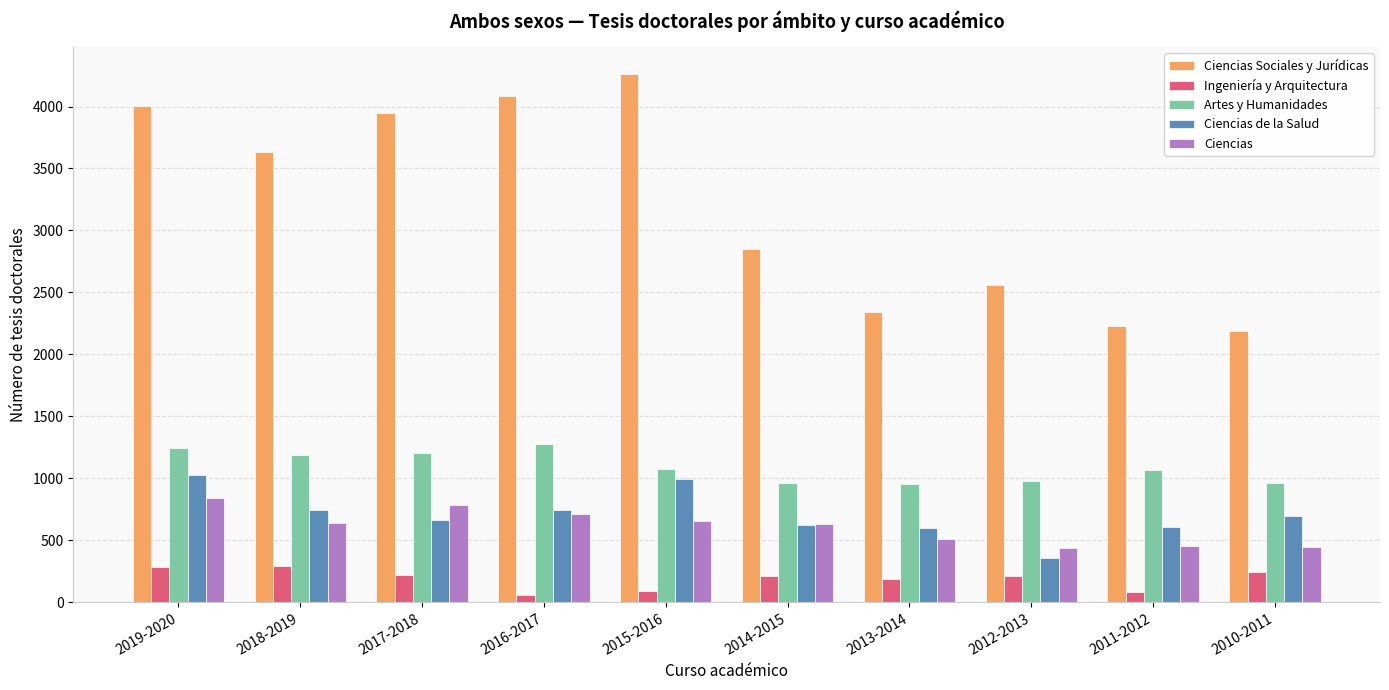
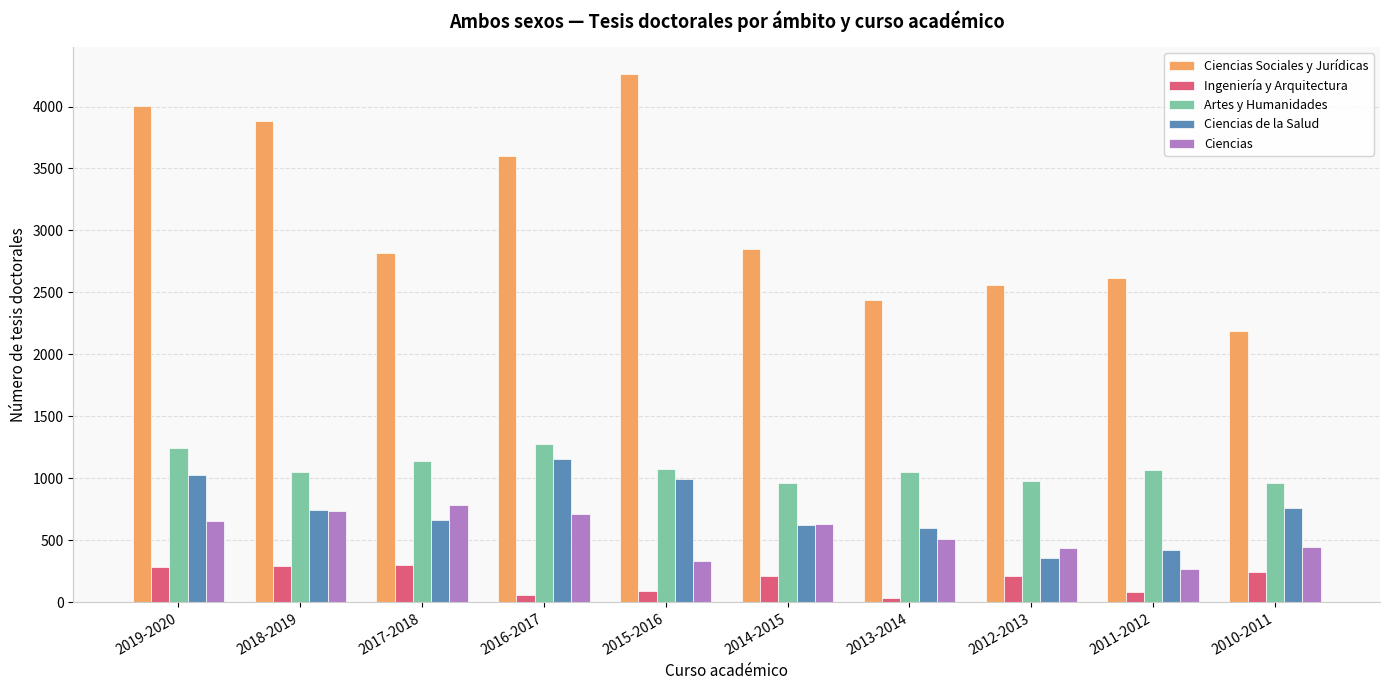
  {
    "Ciencias Sociales y Jurídicas": {
      "2019-2020": 4010,
-     "2018-2019": 3630,
-     "2017-2018": 3950,
-     "2016-2017": 4090,
+     "2018-2019": 3890,
+     "2017-2018": 2820,
+     "2016-2017": 3600,
      "2015-2016": 4270,
      "2014-2015": 2850,
-     "2013-2014": 2340,
+     "2013-2014": 2440,
      "2012-2013": 2560,
-     "2011-2012": 2230,
+     "2011-2012": 2610,
      "2010-2011": 2190
    },
    "Ingeniería y Arquitectura": {
      "2019-2020": 280,
      "2018-2019": 300,
-     "2017-2018": 220,
+     "2017-2018": 300,
      "2016-2017": 60,
      "2015-2016": 90,
      "2014-2015": 220,
-     "2013-2014": 190,
+     "2013-2014": 30,
      "2012-2013": 210,
      "2011-2012": 80,
      "2010-2011": 250
    },
    "Artes y Humanidades": {
      "2019-2020": 1240,
-     "2018-2019": 1190,
-     "2017-2018": 1210,
+     "2018-2019": 1050,
+     "2017-2018": 1140,
      "2016-2017": 1270,
      "2015-2016": 1080,
      "2014-2015": 960,
-     "2013-2014": 960,
+     "2013-2014": 1050,
      "2012-2013": 980,
      "2011-2012": 1060,
      "2010-2011": 960
    },
    "Ciencias de la Salud": {
      "2019-2020": 1030,
      "2018-2019": 740,
      "2017-2018": 670,
-     "2016-2017": 750,
+     "2016-2017": 1150,
      "2015-2016": 990,
      "2014-2015": 630,
      "2013-2014": 600,
      "2012-2013": 360,
-     "2011-2012": 610,
-     "2010-2011": 700
+     "2011-2012": 420,
+     "2010-2011": 760
    },
    "Ciencias": {
-     "2019-2020": 840,
-     "2018-2019": 640,
+     "2019-2020": 660,
+     "2018-2019": 740,
      "2017-2018": 780,
      "2016-2017": 710,
-     "2015-2016": 650,
+     "2015-2016": 330,
      "2014-2015": 630,
      "2013-2014": 510,
      "2012-2013": 440,
-     "2011-2012": 460,
+     "2011-2012": 270,
      "2010-2011": 440
    }
  }
